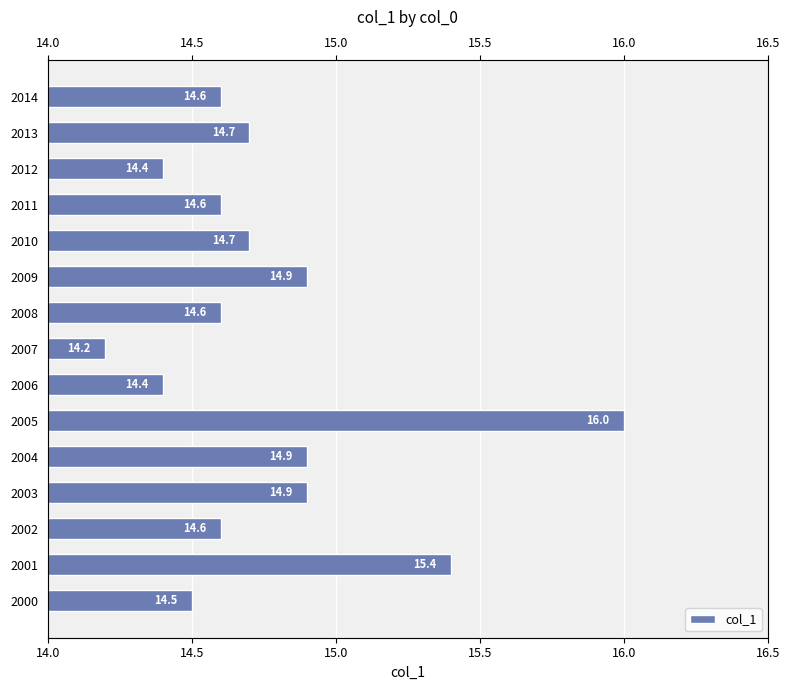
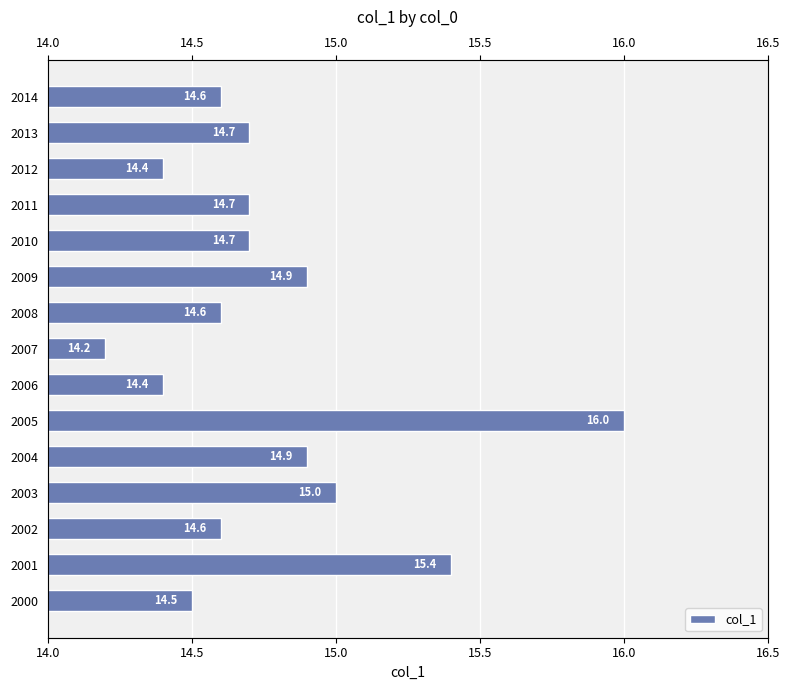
  {
    "2014": 14.6,
    "2013": 14.7,
    "2012": 14.4,
-   "2011": 14.6,
+   "2011": 14.7,
    "2010": 14.7,
    "2009": 14.9,
    "2008": 14.6,
    "2007": 14.2,
    "2006": 14.4,
    "2005": 16.0,
    "2004": 14.9,
-   "2003": 14.9,
+   "2003": 15.0,
    "2002": 14.6,
    "2001": 15.4,
    "2000": 14.5
  }
